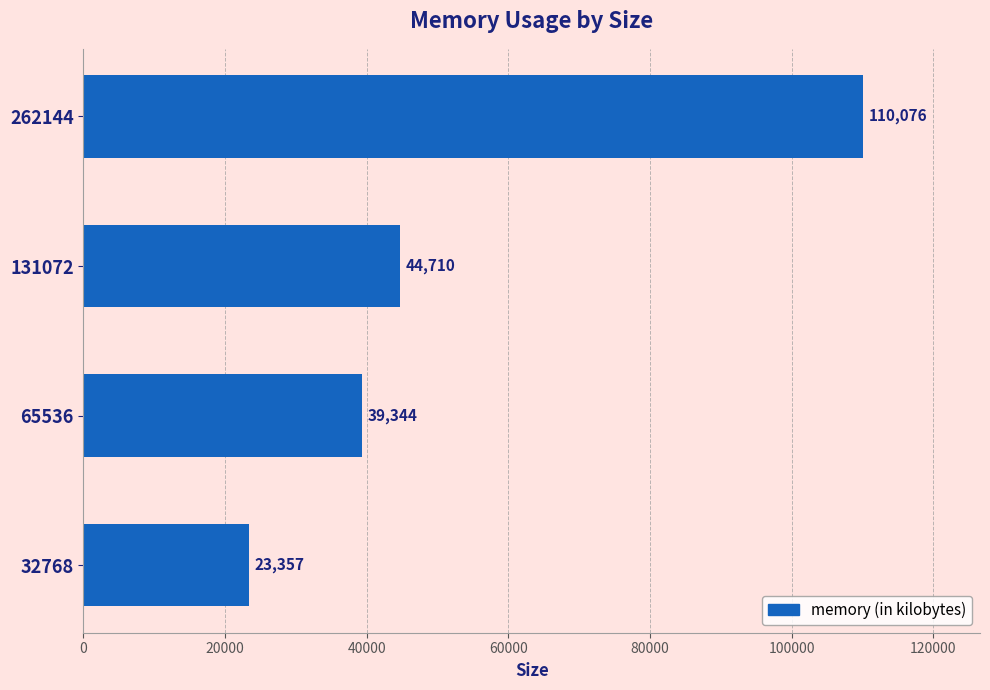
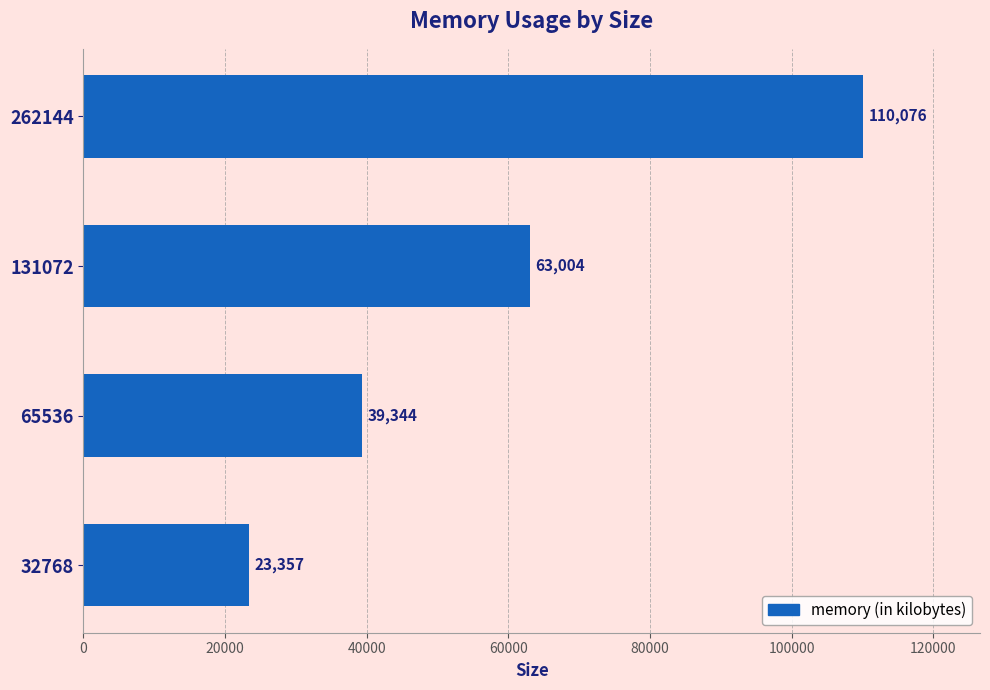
  {
    "262144": "110,076",
-   "131072": "44,710",
+   "131072": "63,004",
    "65536": "39,344",
    "32768": "23,357"
  }
